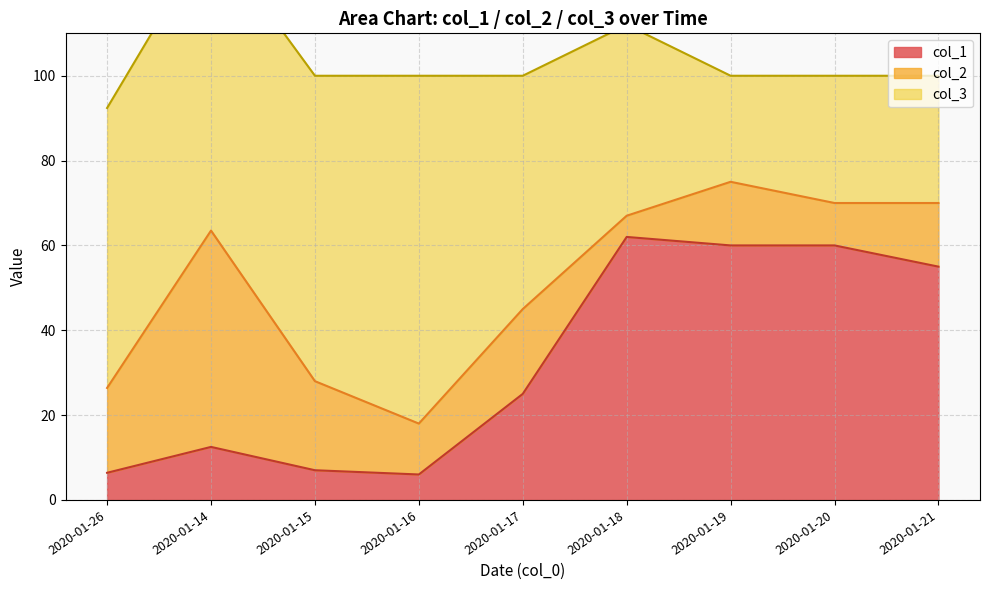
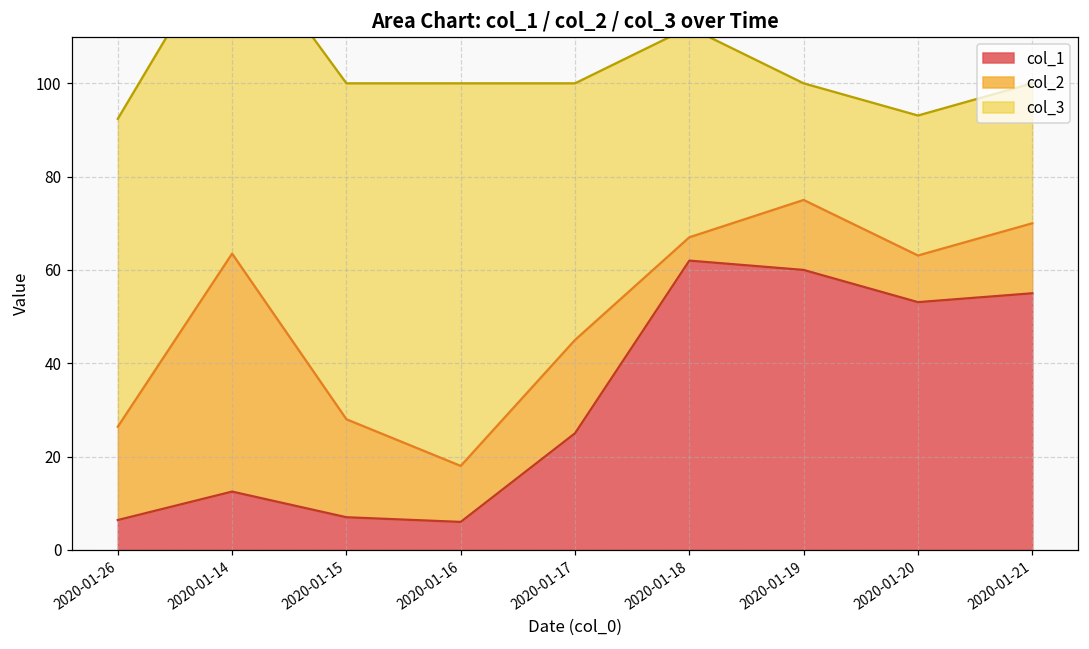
  {
    "col_1": {
      "2020-01-26": 6,
      "2020-01-14": 13,
      "2020-01-15": 7,
      "2020-01-16": 6,
      "2020-01-17": 25,
      "2020-01-18": 62,
      "2020-01-19": 60,
-     "2020-01-20": 60,
+     "2020-01-20": 53,
      "2020-01-21": 55
    }
  }
